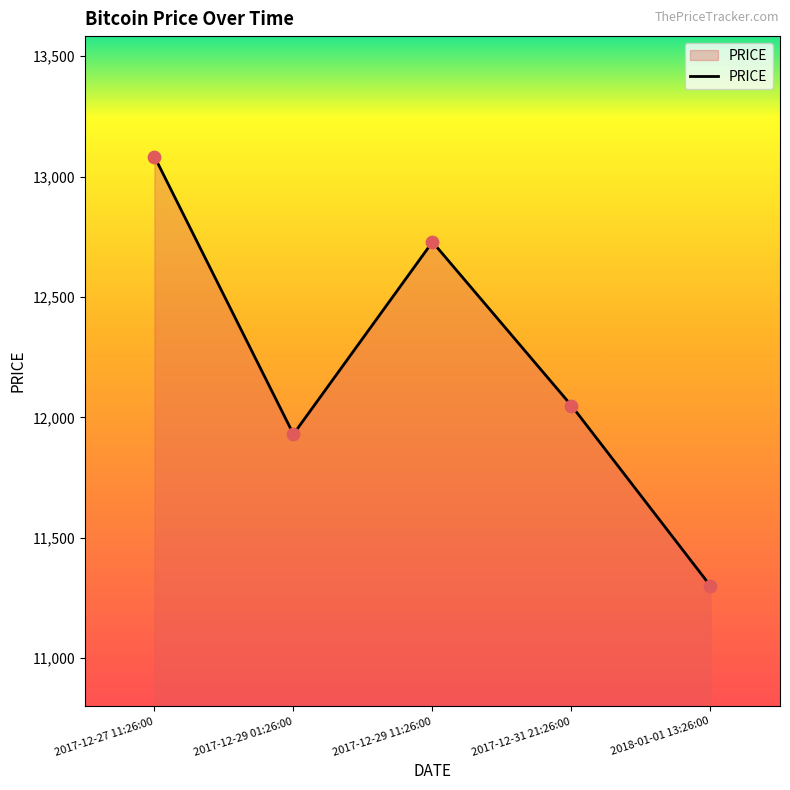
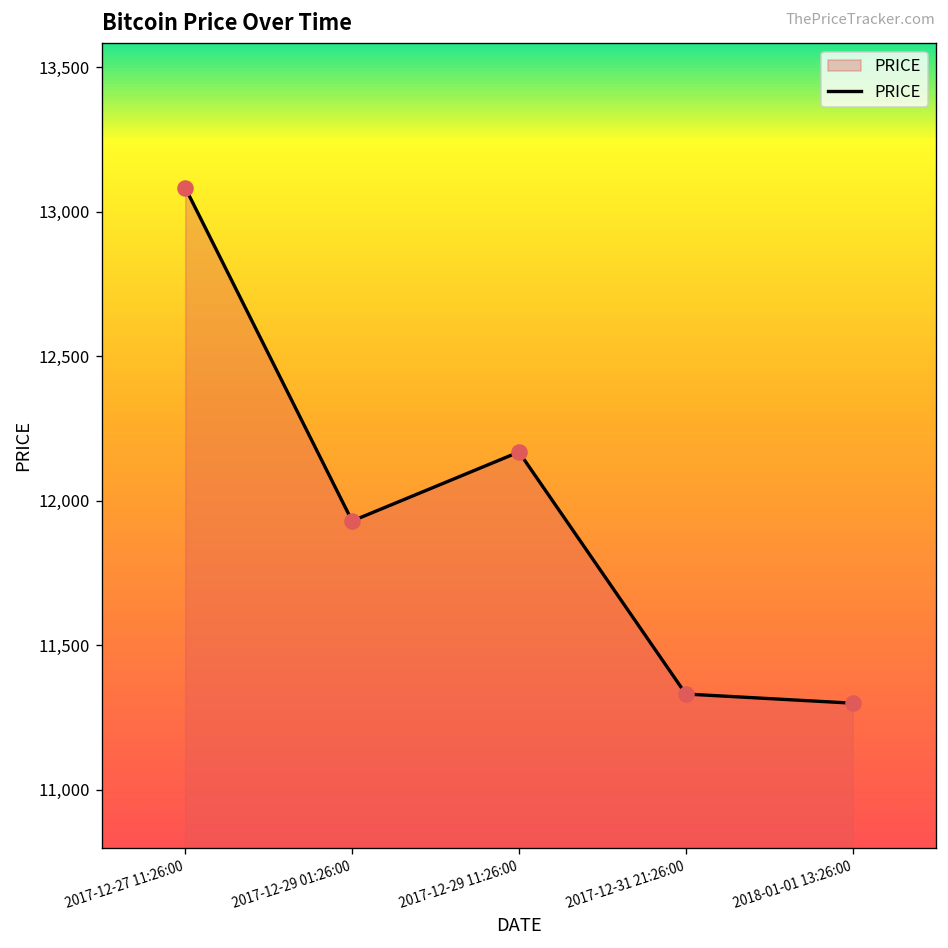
  {
    "2017-12-27 11:26:00": "13,080",
    "2017-12-29 01:26:00": "11,930",
-   "2017-12-29 11:26:00": "12,730",
-   "2017-12-31 21:26:00": "12,050",
+   "2017-12-29 11:26:00": "12,170",
+   "2017-12-31 21:26:00": "11,330",
    "2018-01-01 13:26:00": "11,300"
  }
